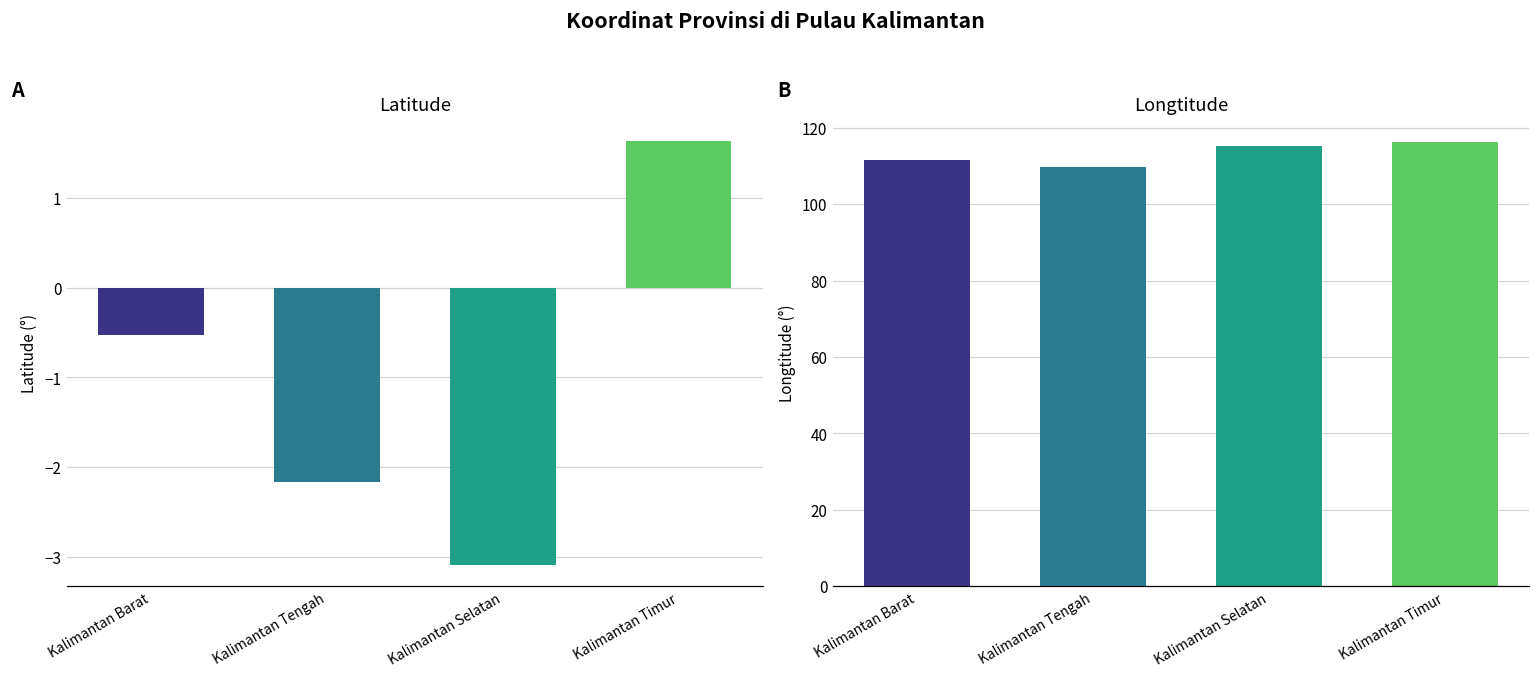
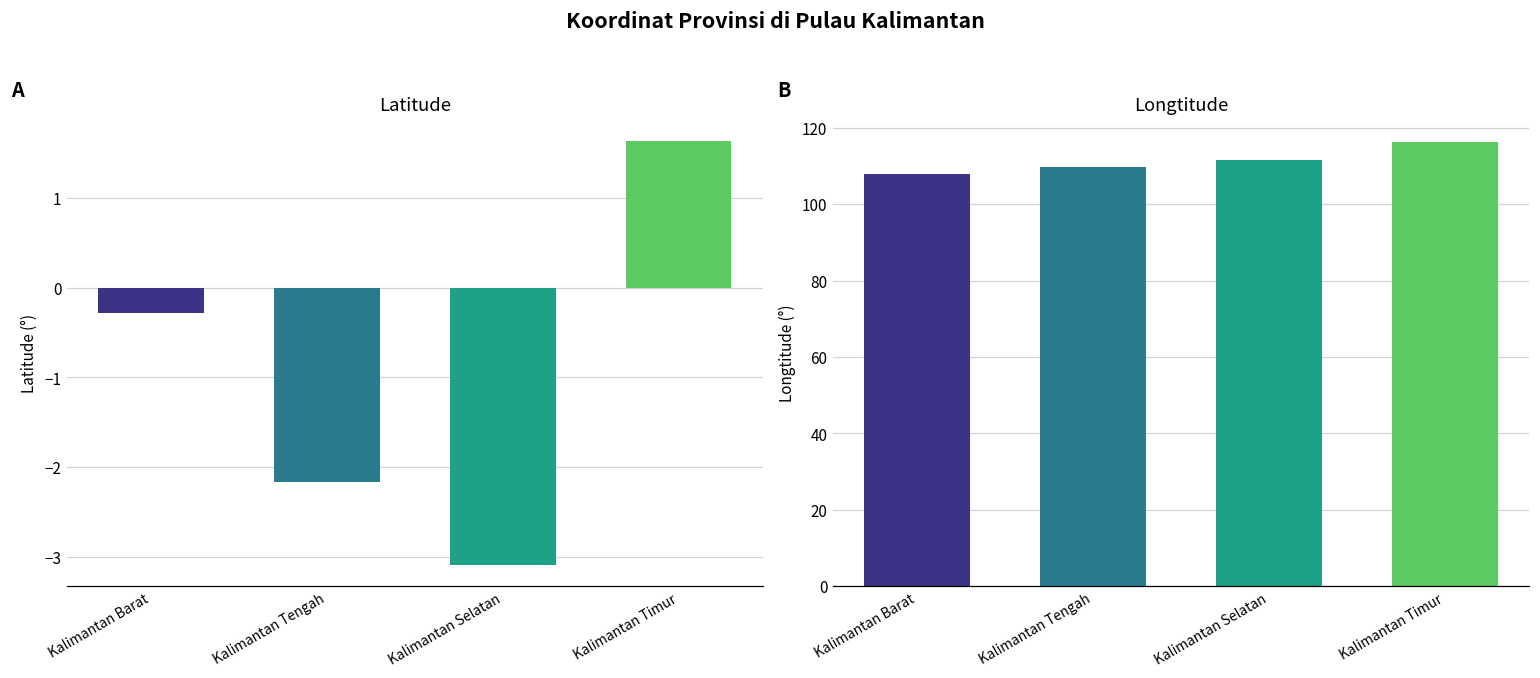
  {
    "Latitude": {
-     "Kalimantan Barat": -0.5,
+     "Kalimantan Barat": -0.3,
      "Kalimantan Tengah": -2.2,
      "Kalimantan Selatan": -3.1,
      "Kalimantan Timur": 1.6
    },
    "Longtitude": {
-     "Kalimantan Barat": 111,
+     "Kalimantan Barat": 108,
      "Kalimantan Tengah": 110,
-     "Kalimantan Selatan": 115,
+     "Kalimantan Selatan": 112,
      "Kalimantan Timur": 116
    }
  }
